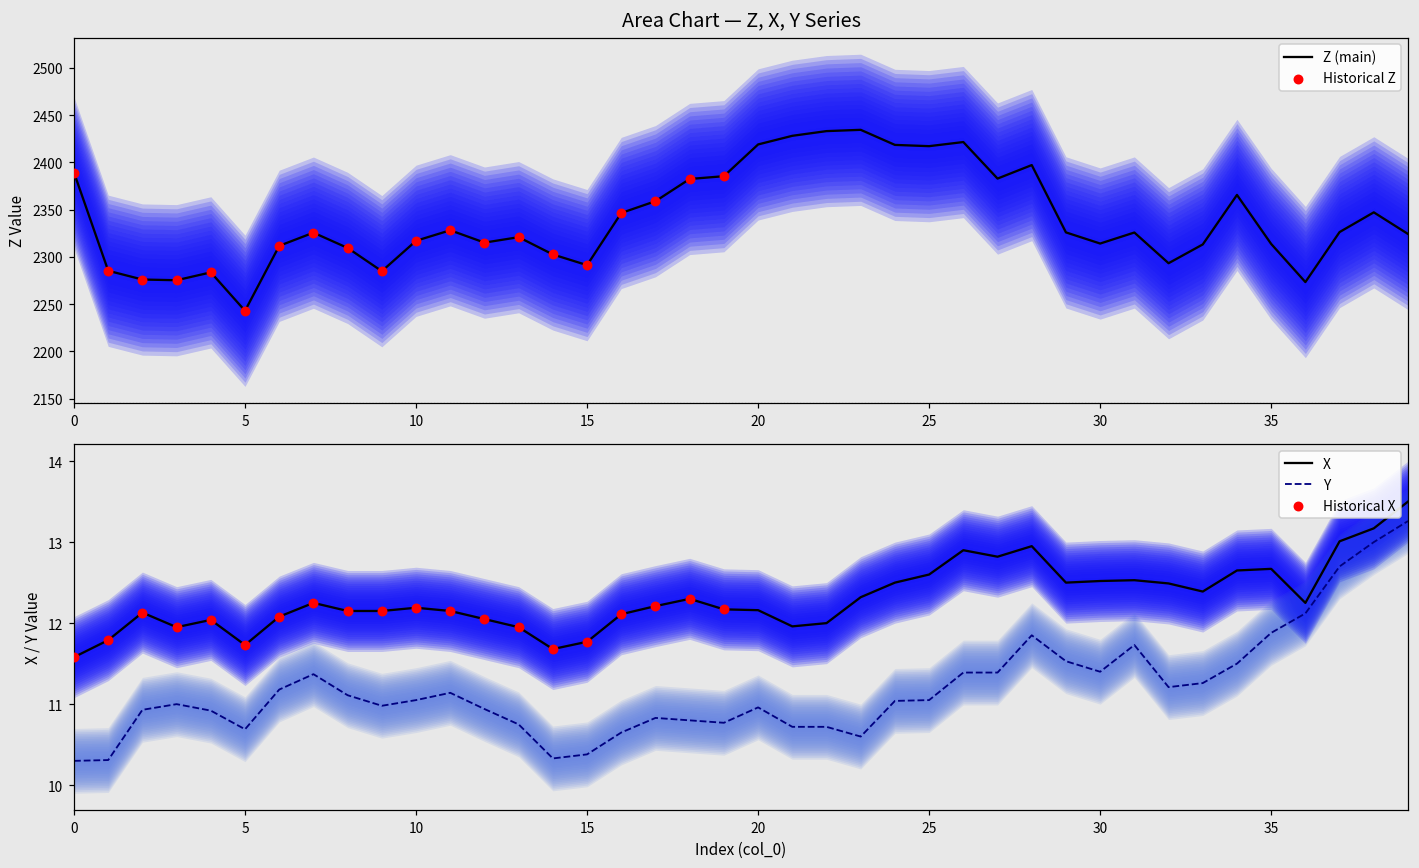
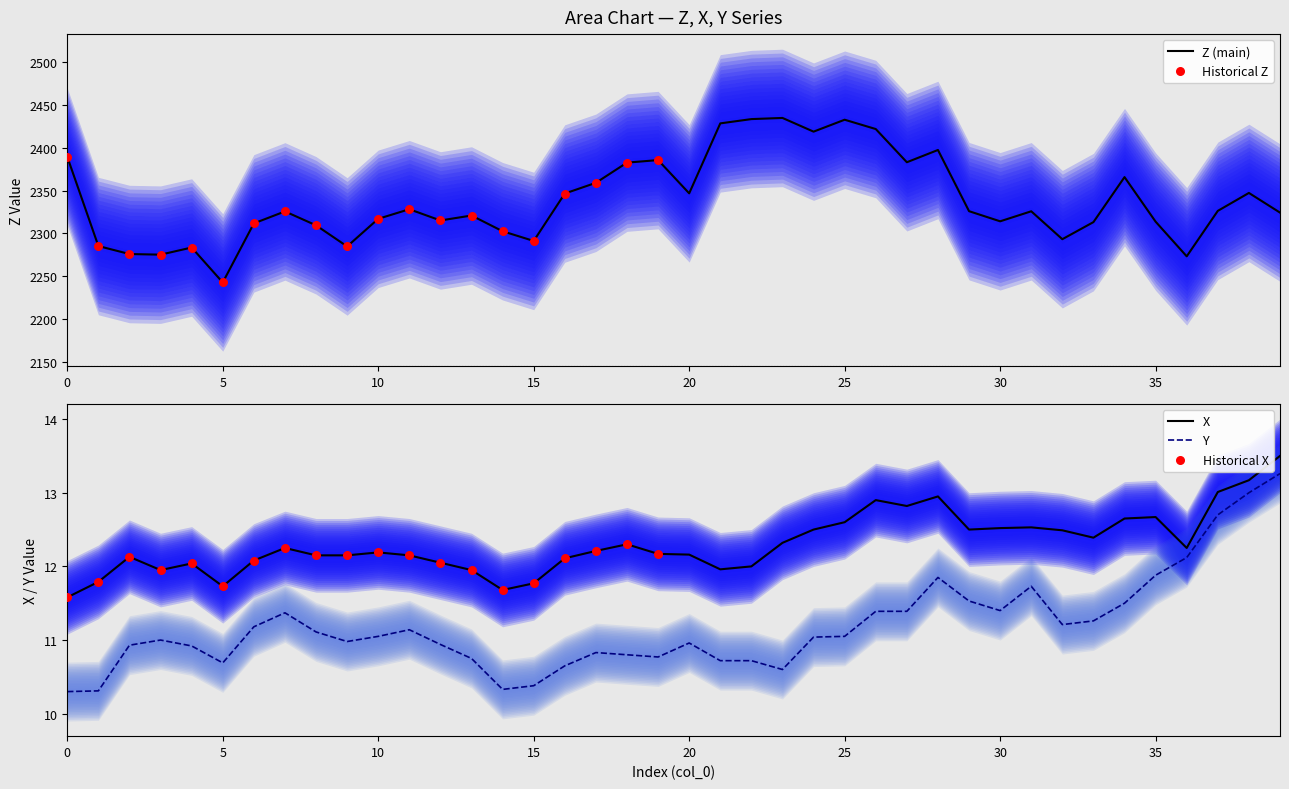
  {
    "Area Chart — Z, X, Y Series": {
      "Z (main)": {
-       "20": 2420,
-       "25": 2420,
+       "20": 2350,
+       "25": 2430,
        "30": 2310,
        "35": 2310
      }
    }
  }
